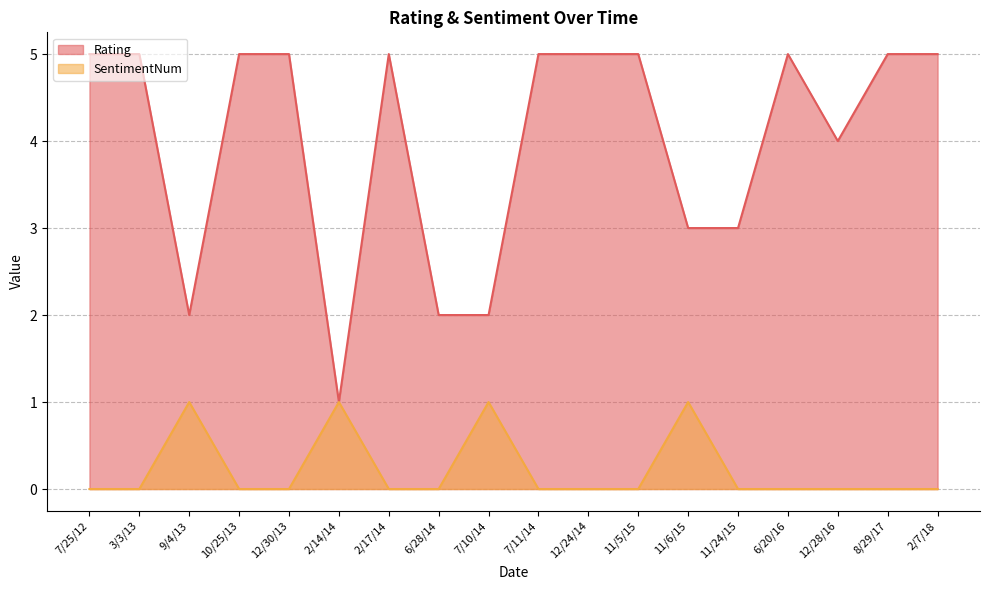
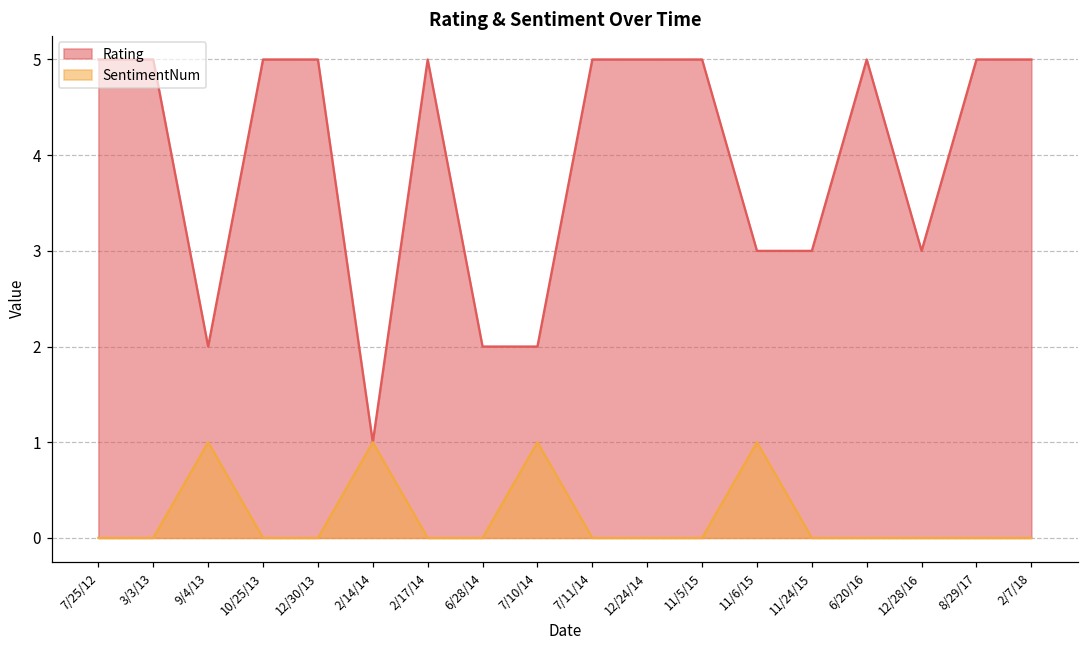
  {
    "Rating": {
      "9/4/13": 2,
      "10/25/13": 5,
      "12/30/13": 5,
      "2/17/14": 5,
      "6/28/14": 2,
      "7/10/14": 2,
      "7/11/14": 5,
      "12/24/14": 5,
      "11/5/15": 5,
      "11/6/15": 3,
      "11/24/15": 3,
      "6/20/16": 5,
-     "12/28/16": 4,
+     "12/28/16": 3,
      "8/29/17": 5,
      "2/7/18": 5
    },
    "SentimentNum": {
      "7/25/12": 0,
      "3/3/13": 0,
      "9/4/13": 1,
      "10/25/13": 0,
      "12/30/13": 0,
      "2/17/14": 0,
      "6/28/14": 0,
      "7/10/14": 1,
      "7/11/14": 0,
      "12/24/14": 0,
      "11/5/15": 0,
      "11/6/15": 1,
      "11/24/15": 0,
      "6/20/16": 0,
      "12/28/16": 0,
      "8/29/17": 0,
      "2/7/18": 0
    }
  }
